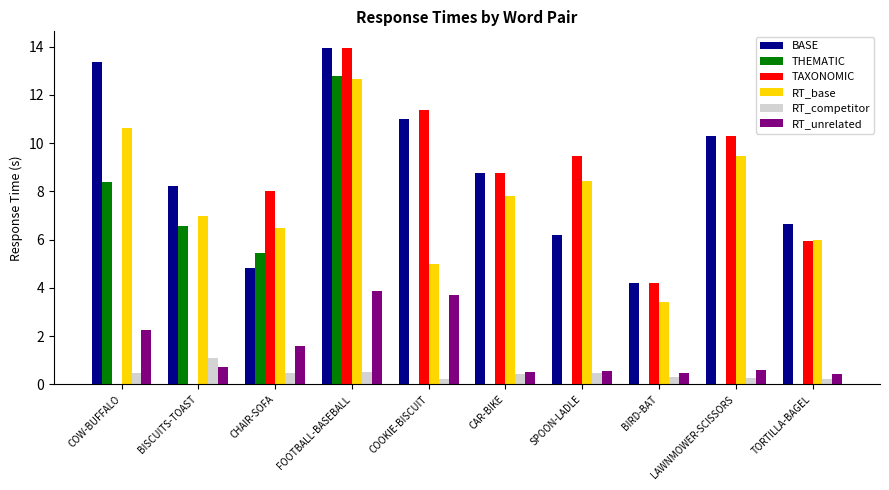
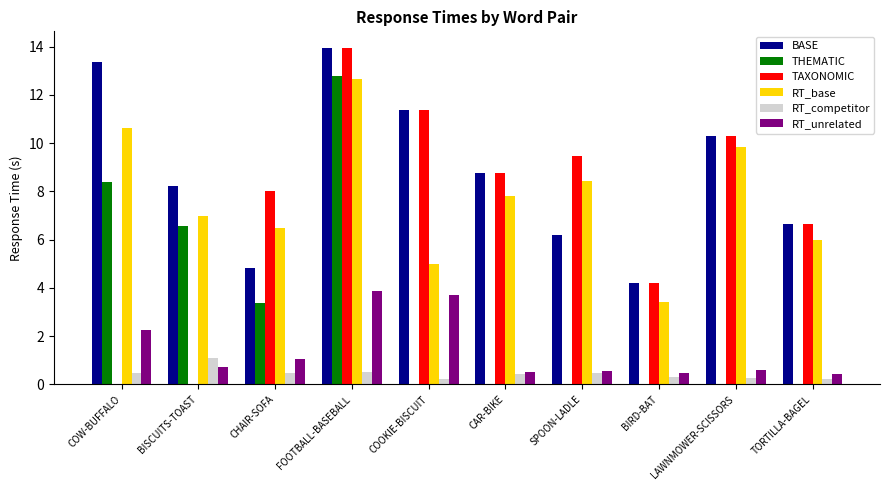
  {
    "BASE": {
      "COW-BUFFALO": 13.4,
      "BISCUITS-TOAST": 8.2,
      "CHAIR-SOFA": 4.8,
      "FOOTBALL-BASEBALL": 13.9,
-     "COOKIE-BISCUIT": 11.0,
+     "COOKIE-BISCUIT": 11.4,
      "CAR-BIKE": 8.8,
      "SPOON-LADLE": 6.2,
      "BIRD-BAT": 4.2,
      "LAWNMOWER-SCISSORS": 10.3,
      "TORTILLA-BAGEL": 6.7
    },
    "THEMATIC": {
      "COW-BUFFALO": 8.4,
      "BISCUITS-TOAST": 6.6,
-     "CHAIR-SOFA": 5.4,
+     "CHAIR-SOFA": 3.4,
      "FOOTBALL-BASEBALL": 12.8,
      "COOKIE-BISCUIT": 0.0,
      "CAR-BIKE": 0.0,
      "SPOON-LADLE": 0.0,
      "BIRD-BAT": 0.0,
      "LAWNMOWER-SCISSORS": 0.0,
      "TORTILLA-BAGEL": 0.0
    },
    "TAXONOMIC": {
      "COW-BUFFALO": 0.0,
      "BISCUITS-TOAST": 0.0,
      "CHAIR-SOFA": 8.0,
      "FOOTBALL-BASEBALL": 13.9,
      "COOKIE-BISCUIT": 11.4,
      "CAR-BIKE": 8.8,
      "SPOON-LADLE": 9.5,
      "BIRD-BAT": 4.2,
      "LAWNMOWER-SCISSORS": 10.3,
-     "TORTILLA-BAGEL": 6.0
+     "TORTILLA-BAGEL": 6.7
    },
    "RT_base": {
      "COW-BUFFALO": 10.6,
      "BISCUITS-TOAST": 7.0,
      "CHAIR-SOFA": 6.5,
      "FOOTBALL-BASEBALL": 12.7,
      "COOKIE-BISCUIT": 5.0,
      "CAR-BIKE": 7.8,
      "SPOON-LADLE": 8.5,
      "BIRD-BAT": 3.4,
-     "LAWNMOWER-SCISSORS": 9.5,
+     "LAWNMOWER-SCISSORS": 9.9,
      "TORTILLA-BAGEL": 6.0
    },
    "RT_competitor": {
      "COW-BUFFALO": 0.5,
      "BISCUITS-TOAST": 1.1,
      "CHAIR-SOFA": 0.5,
      "FOOTBALL-BASEBALL": 0.5,
      "COOKIE-BISCUIT": 0.2,
      "CAR-BIKE": 0.4,
      "SPOON-LADLE": 0.5,
      "BIRD-BAT": 0.3,
      "LAWNMOWER-SCISSORS": 0.3,
      "TORTILLA-BAGEL": 0.2
    },
    "RT_unrelated": {
      "COW-BUFFALO": 2.3,
      "BISCUITS-TOAST": 0.7,
-     "CHAIR-SOFA": 1.6,
+     "CHAIR-SOFA": 1.0,
      "FOOTBALL-BASEBALL": 3.9,
      "COOKIE-BISCUIT": 3.7,
      "CAR-BIKE": 0.5,
      "SPOON-LADLE": 0.6,
      "BIRD-BAT": 0.5,
      "LAWNMOWER-SCISSORS": 0.6,
      "TORTILLA-BAGEL": 0.4
    }
  }
